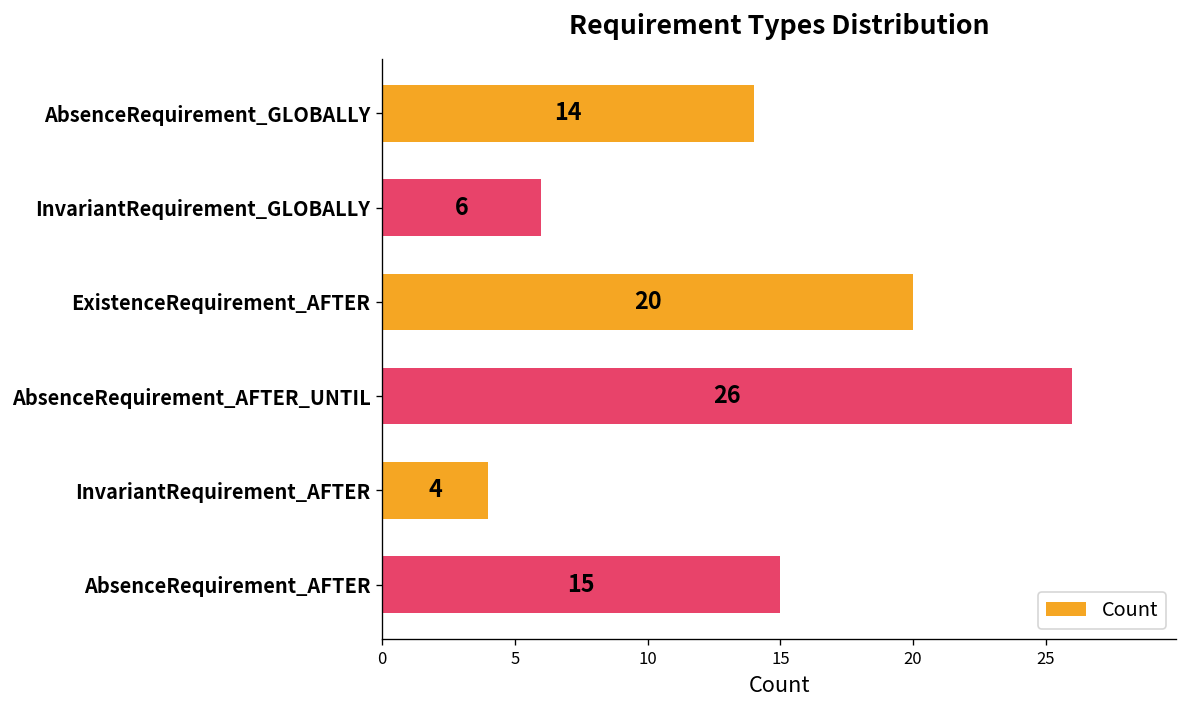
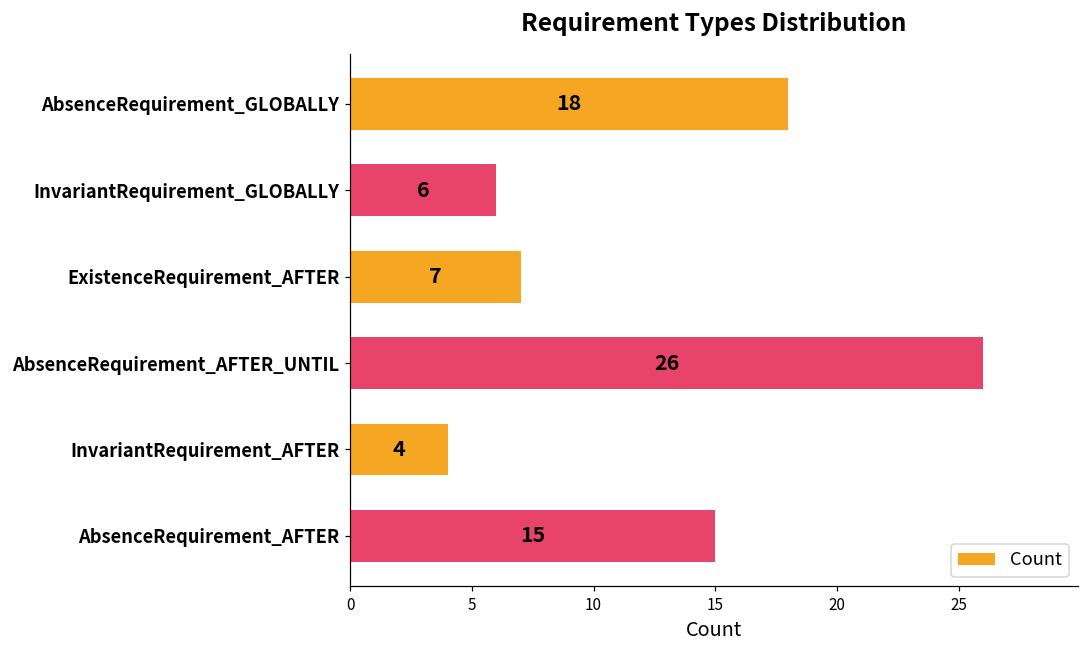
  {
-   "AbsenceRequirement_GLOBALLY": 14,
+   "AbsenceRequirement_GLOBALLY": 18,
    "InvariantRequirement_GLOBALLY": 6,
-   "ExistenceRequirement_AFTER": 20,
+   "ExistenceRequirement_AFTER": 7,
    "AbsenceRequirement_AFTER_UNTIL": 26,
    "InvariantRequirement_AFTER": 4,
    "AbsenceRequirement_AFTER": 15
  }
